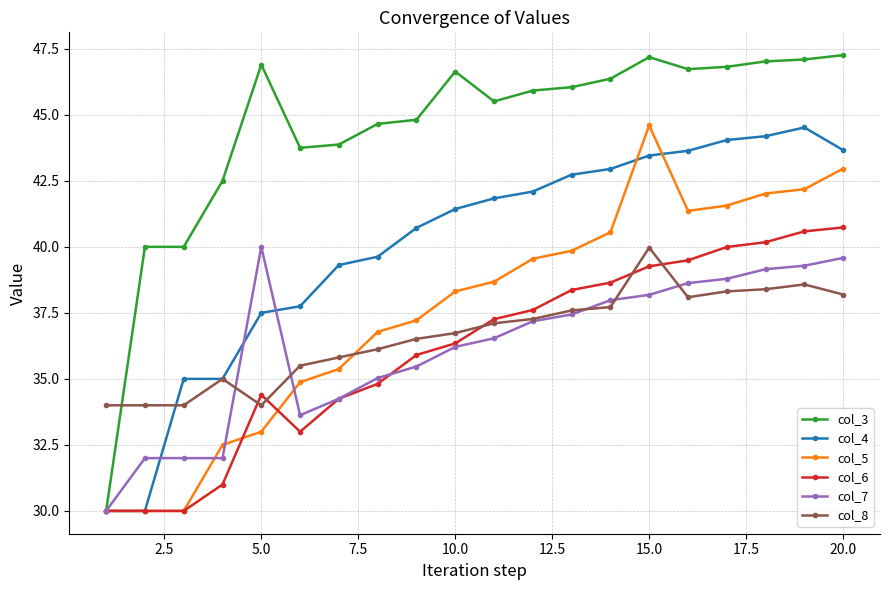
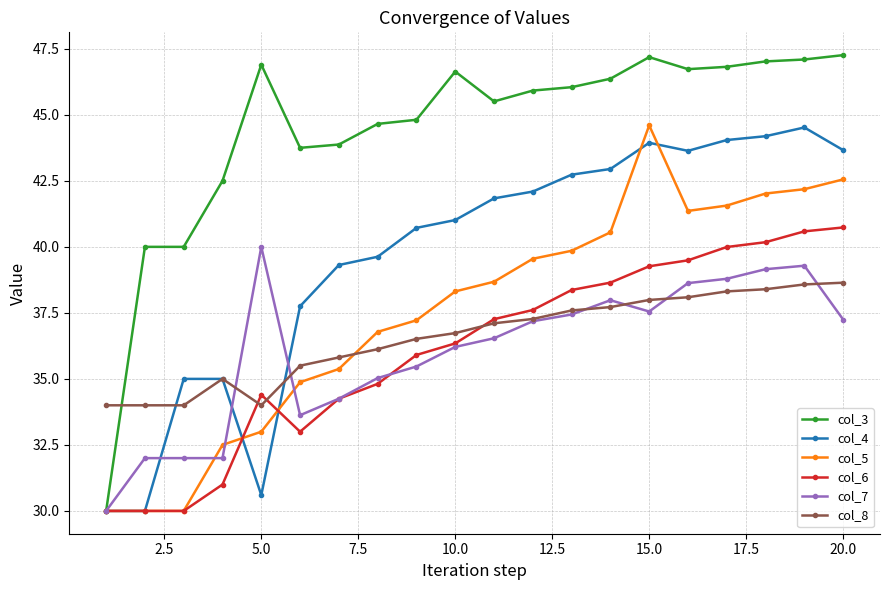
  {
    "col_3": {
      "5.0": 46.9,
      "10.0": 46.6,
      "15.0": 47.2,
      "20.0": 47.3
    },
    "col_4": {
-     "5.0": 37.5,
-     "10.0": 41.4,
-     "15.0": 43.5,
+     "5.0": 30.6,
+     "10.0": 41.0,
+     "15.0": 43.9,
      "20.0": 43.7
    },
    "col_5": {
      "5.0": 33.0,
      "10.0": 38.3,
      "15.0": 44.6,
-     "20.0": 43.0
+     "20.0": 42.6
    },
    "col_6": {
      "5.0": 34.4,
      "10.0": 36.3,
      "15.0": 39.3,
      "20.0": 40.7
    },
    "col_7": {
      "5.0": 40.0,
      "10.0": 36.2,
-     "15.0": 38.2,
-     "20.0": 39.6
+     "15.0": 37.6,
+     "20.0": 37.2
    },
    "col_8": {
      "5.0": 34.0,
      "10.0": 36.7,
-     "15.0": 40.0,
-     "20.0": 38.2
+     "15.0": 38.0,
+     "20.0": 38.6
    }
  }
